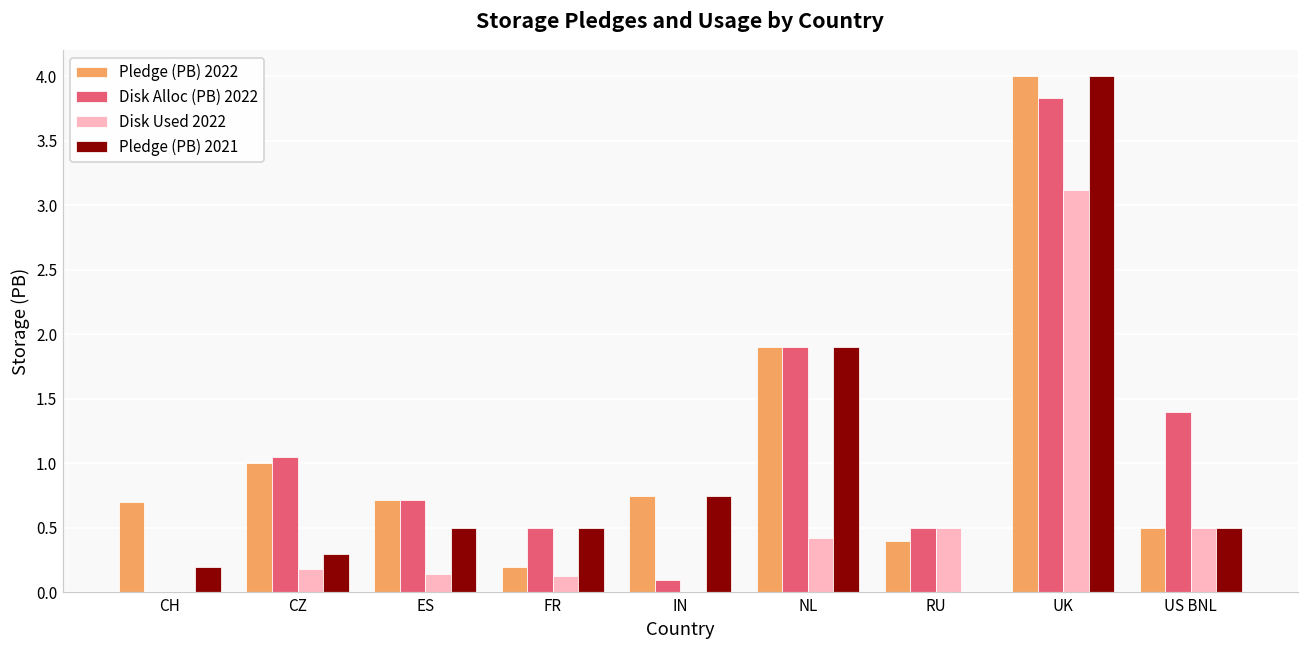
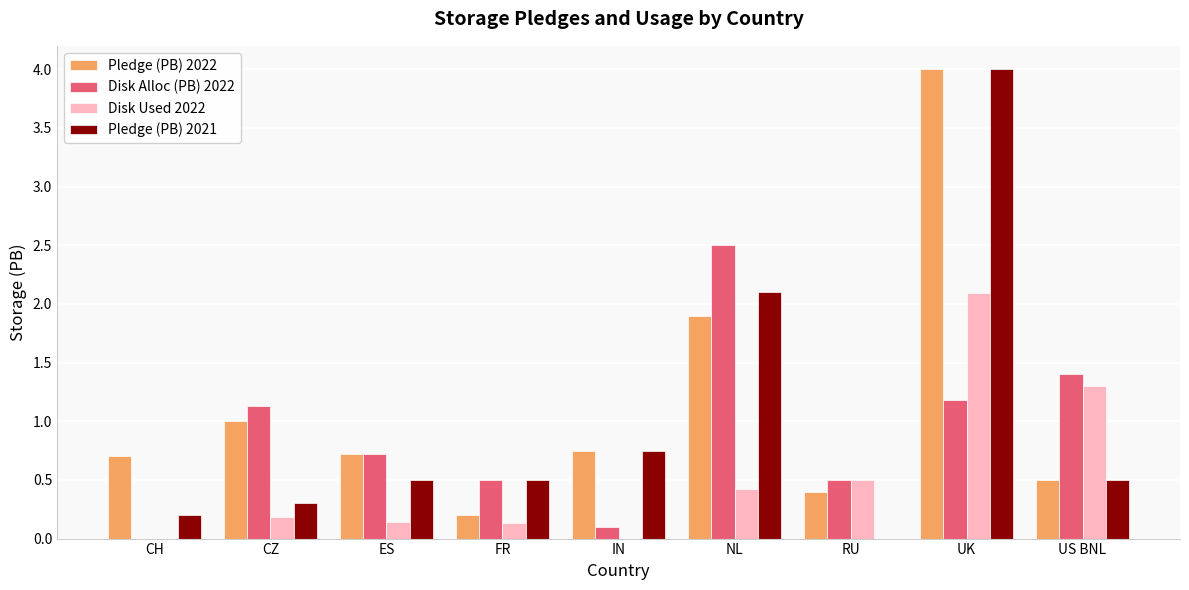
  {
    "Pledge (PB) 2022": {
      "CH": 0.70,
      "CZ": 1.00,
      "ES": 0.72,
      "FR": 0.20,
      "IN": 0.75,
      "NL": 1.90,
      "RU": 0.40,
      "UK": 4.00,
      "US BNL": 0.50
    },
    "Disk Alloc (PB) 2022": {
      "CH": 0.00,
-     "CZ": 1.05,
+     "CZ": 1.13,
      "ES": 0.72,
      "FR": 0.50,
      "IN": 0.10,
-     "NL": 1.9,
+     "NL": 2.5,
      "RU": 0.50,
-     "UK": 3.83,
+     "UK": 1.18,
      "US BNL": 1.40
    },
    "Disk Used 2022": {
      "CH": 0.00,
      "CZ": 0.18,
      "ES": 0.14,
      "FR": 0.13,
      "IN": 0.00,
      "NL": 0.42,
      "RU": 0.50,
-     "UK": 3.12,
-     "US BNL": 0.5
+     "UK": 2.09,
+     "US BNL": 1.3
    },
    "Pledge (PB) 2021": {
      "CH": 0.2,
      "CZ": 0.3,
      "ES": 0.5,
      "FR": 0.5,
      "IN": 0.75,
-     "NL": 1.9,
+     "NL": 2.1,
      "RU": 0.0,
      "UK": 4.0,
      "US BNL": 0.5
    }
  }
